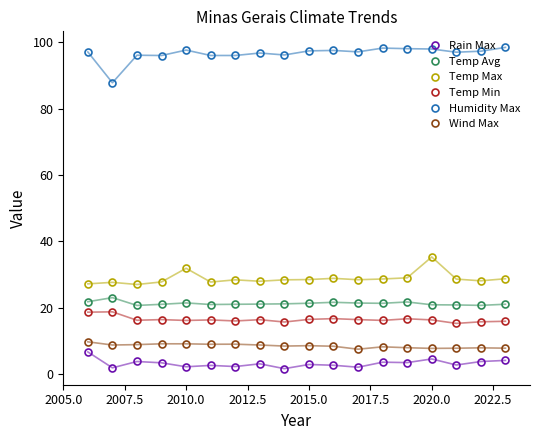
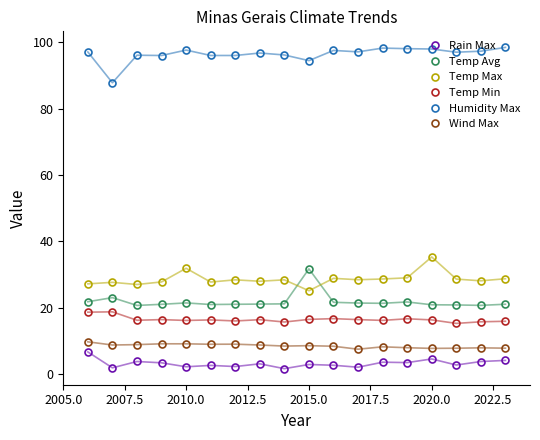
  {
    "Rain Max": {
      "2010.0": 2,
      "2015.0": 3,
      "2020.0": 5
    },
    "Temp Avg": {
      "2010.0": 21,
-     "2015.0": 21,
+     "2015.0": 32,
      "2020.0": 21
    },
    "Temp Max": {
      "2010.0": 32,
-     "2015.0": 28,
+     "2015.0": 25,
      "2020.0": 35
    },
    "Humidity Max": {
      "2010.0": 98,
-     "2015.0": 97,
+     "2015.0": 95,
      "2020.0": 98
    }
  }
